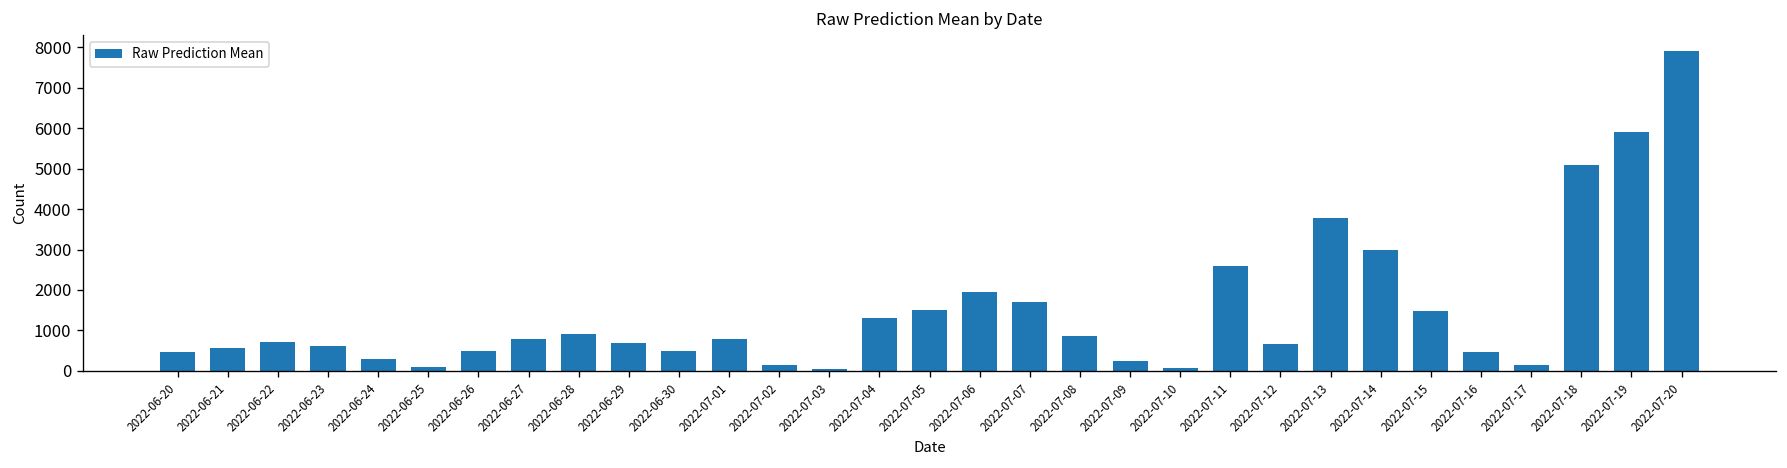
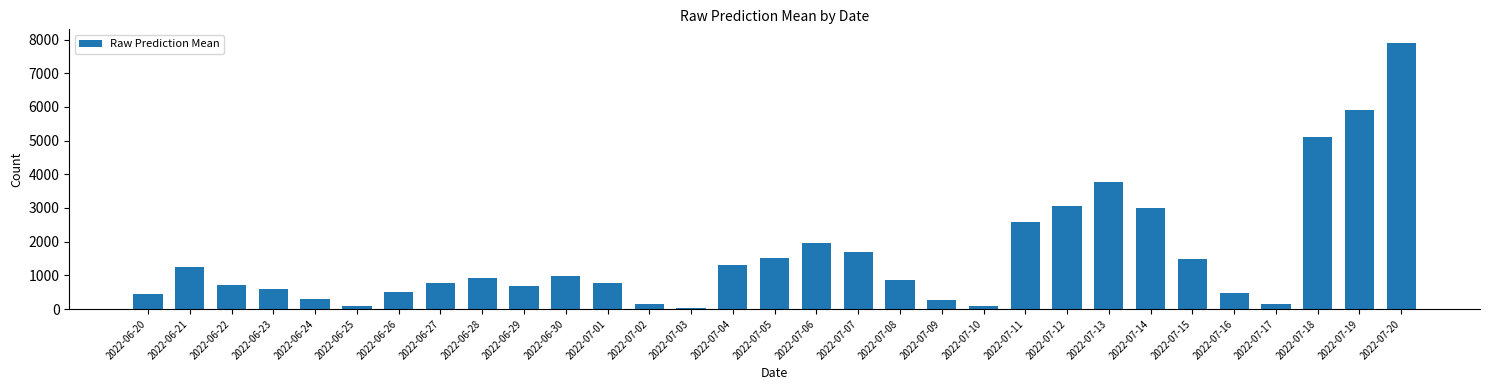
  {
    "2022-06-20": 500,
-   "2022-06-21": 600,
+   "2022-06-21": 1200,
    "2022-06-22": 700,
    "2022-06-23": 600,
    "2022-06-24": 300,
    "2022-06-25": 100,
    "2022-06-26": 500,
    "2022-06-27": 800,
    "2022-06-28": 900,
    "2022-06-29": 700,
-   "2022-06-30": 500,
+   "2022-06-30": 1000,
    "2022-07-01": 800,
    "2022-07-02": 100,
    "2022-07-04": 1300,
    "2022-07-05": 1500,
    "2022-07-06": 1900,
    "2022-07-07": 1700,
    "2022-07-08": 900,
    "2022-07-09": 300,
    "2022-07-10": 100,
    "2022-07-11": 2600,
-   "2022-07-12": 700,
+   "2022-07-12": 3100,
    "2022-07-13": 3800,
    "2022-07-14": 3000,
    "2022-07-15": 1500,
    "2022-07-16": 500,
    "2022-07-17": 100,
    "2022-07-18": 5100,
    "2022-07-19": 5900,
    "2022-07-20": 7900
  }
